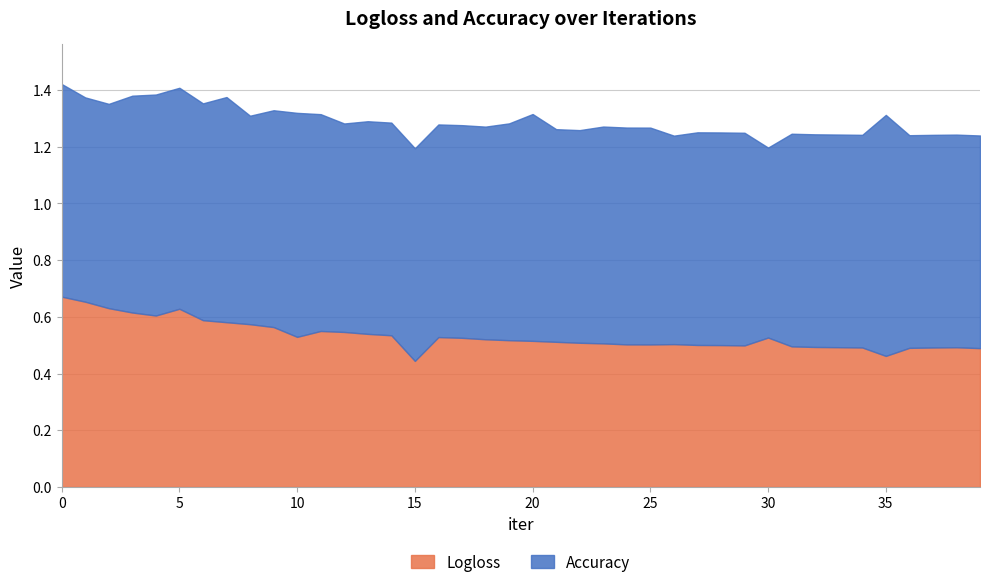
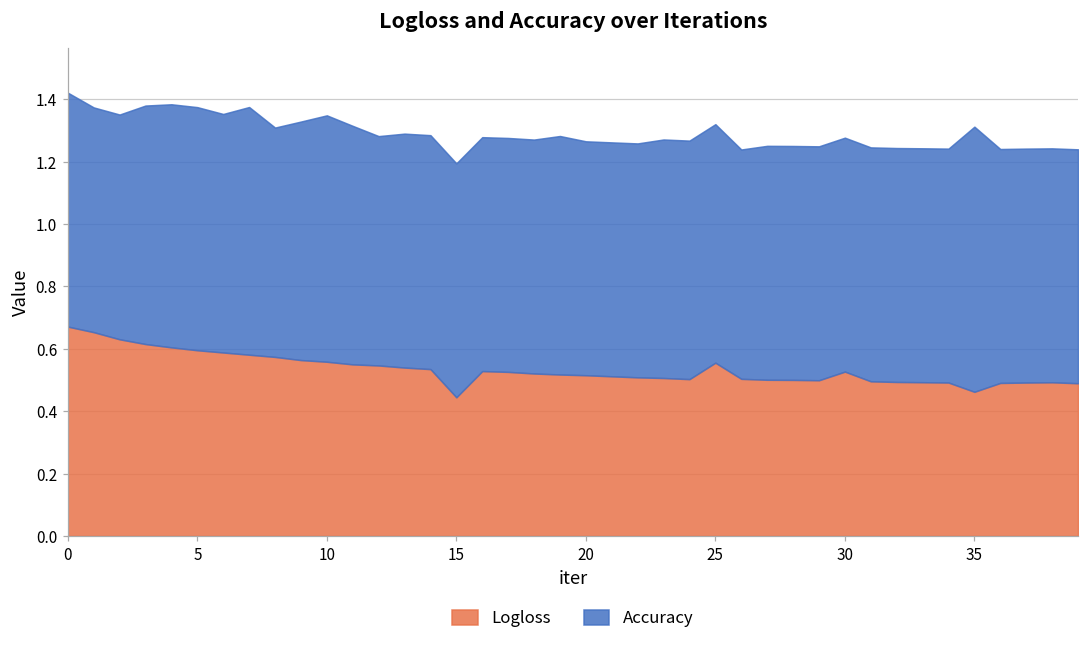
  {
    "Logloss": {
      "0": 0.67,
-     "5": 0.63,
-     "10": 0.53,
+     "5": 0.60,
+     "10": 0.56,
      "15": 0.44,
      "20": 0.52,
-     "25": 0.50,
+     "25": 0.56,
      "30": 0.53,
      "35": 0.46
    },
    "Accuracy": {
      "0": 0.75,
      "5": 0.78,
      "10": 0.79,
      "15": 0.75,
-     "20": 0.80,
+     "20": 0.75,
      "25": 0.76,
-     "30": 0.67,
+     "30": 0.75,
      "35": 0.85
    }
  }
